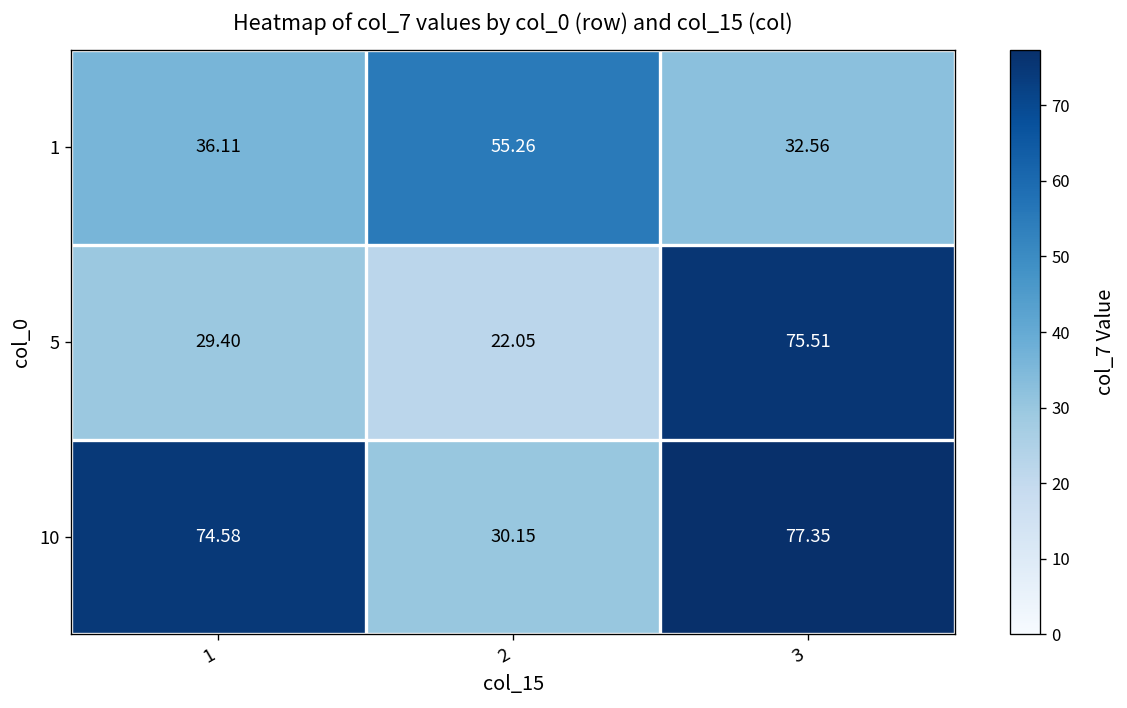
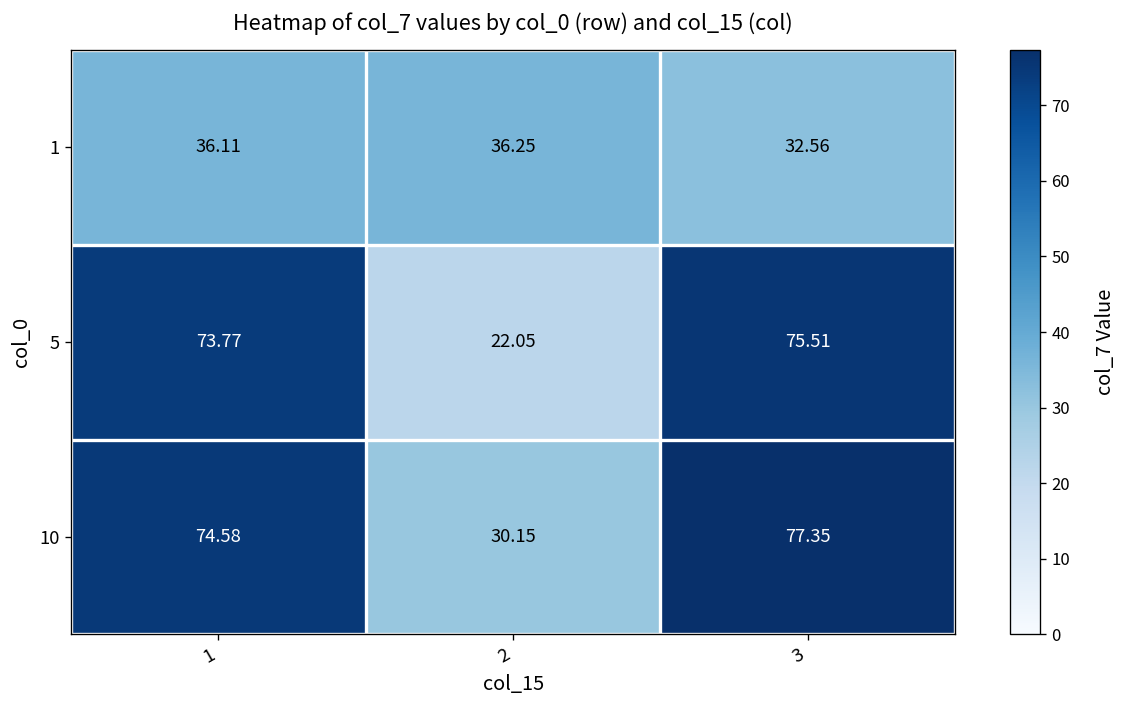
  {
    "1": {
      "1": 36.11,
-     "2": 55.26,
+     "2": 36.25,
      "3": 32.56
    },
    "5": {
-     "1": 29.40,
+     "1": 73.77,
      "2": 22.05,
      "3": 75.51
    },
    "10": {
      "1": 74.58,
      "2": 30.15,
      "3": 77.35
    }
  }
